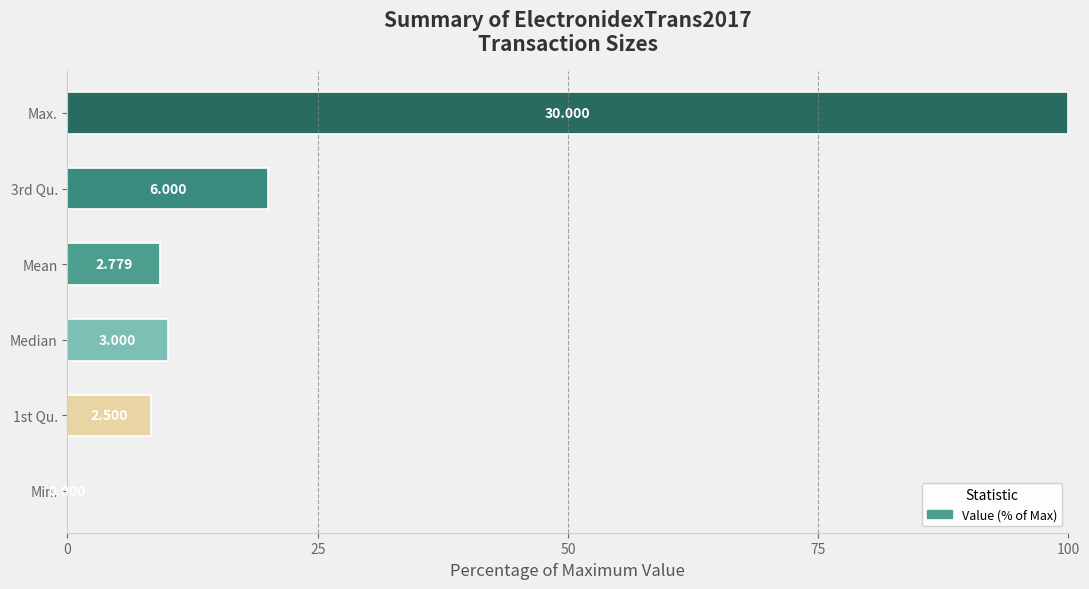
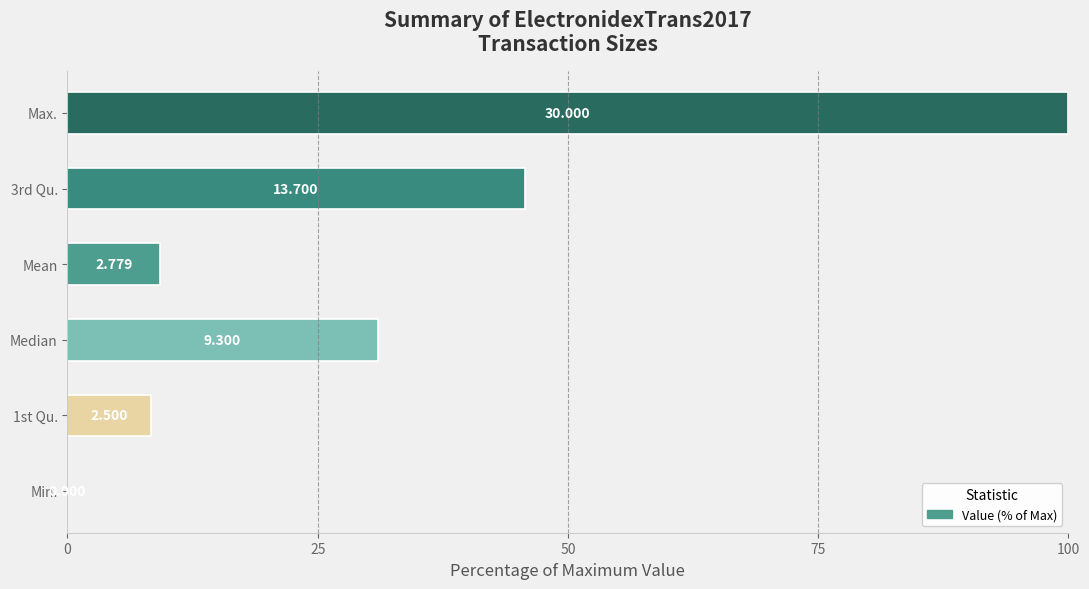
  {
-   "3rd Qu.": 6.000,
-   "Median": 3.000
+   "3rd Qu.": 13.700,
+   "Median": 9.300
  }
